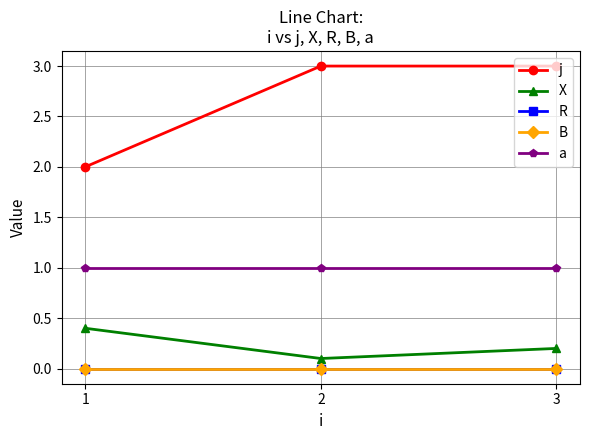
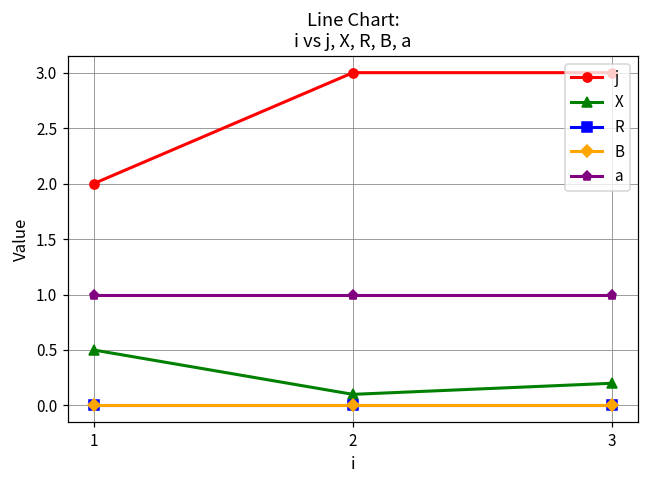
  {
    "j": {
      "1": 2.0,
      "2": 3.0
    },
    "X": {
-     "1": 0.4,
+     "1": 0.5,
      "2": 0.1,
      "3": 0.2
    },
    "B": {
      "1": 0.0,
      "2": 0.0,
      "3": 0.0
    },
    "a": {
      "1": 1.0,
      "2": 1.0,
      "3": 1.0
    }
  }
